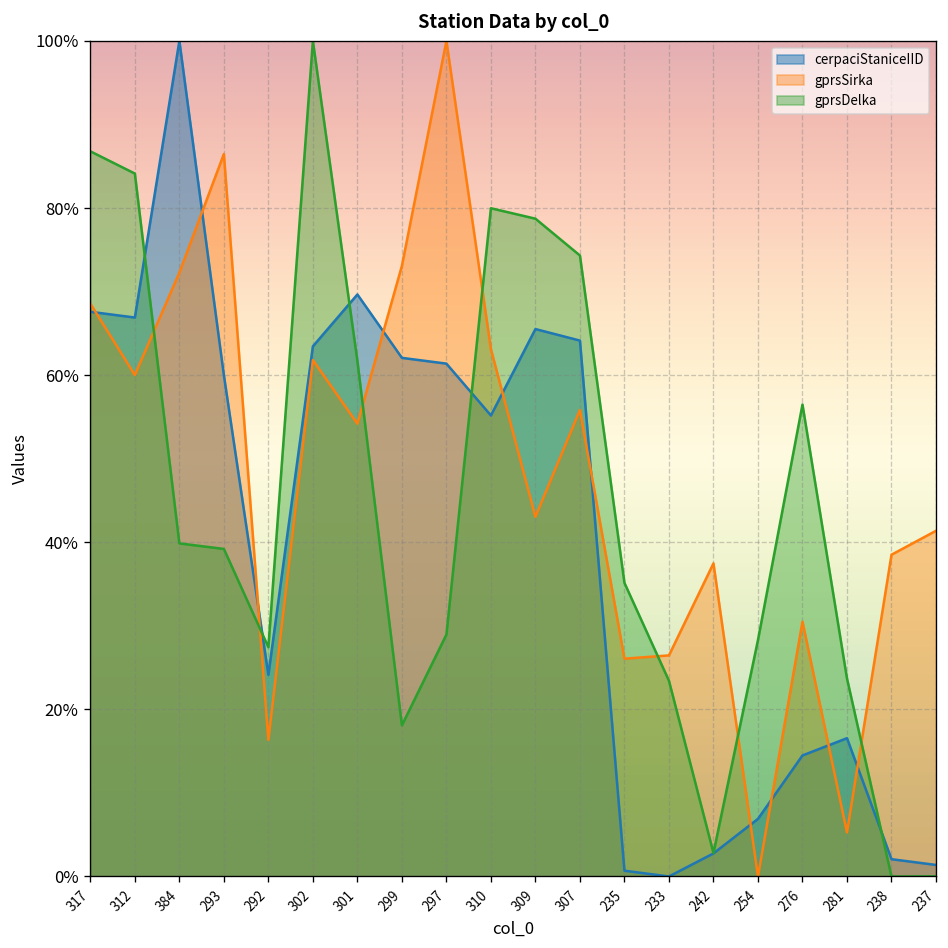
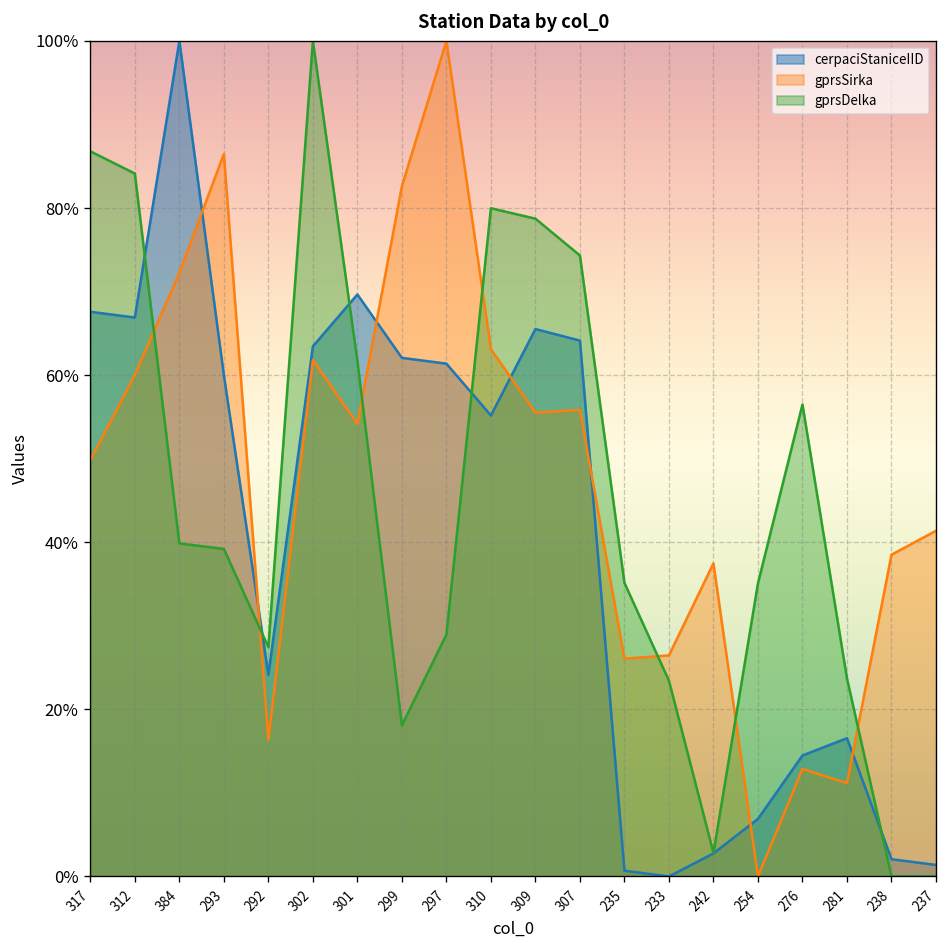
  {
    "cerpaciStaniceIID": {
      "317": "68%",
      "312": "67%",
      "384": "100%",
      "293": "60%",
      "292": "24%",
      "302": "63%",
      "301": "70%",
      "299": "62%",
      "297": "61%",
      "310": "55%",
      "309": "66%",
      "307": "64%",
      "235": "1%",
      "233": "0%",
      "254": "7%",
      "276": "14%",
      "281": "17%",
      "238": "2%",
      "237": "1%"
    },
    "gprsSirka": {
-     "317": "69%",
+     "317": "50%",
      "312": "60%",
      "384": "72%",
      "293": "86%",
      "292": "16%",
      "302": "62%",
      "301": "54%",
-     "299": "73%",
+     "299": "83%",
      "297": "100%",
      "310": "63%",
-     "309": "43%",
+     "309": "56%",
      "307": "56%",
      "235": "26%",
      "233": "26%",
      "242": "37%",
      "254": "0%",
-     "276": "30%",
-     "281": "5%",
+     "276": "13%",
+     "281": "11%",
      "238": "39%",
      "237": "41%"
    },
    "gprsDelka": {
      "317": "87%",
      "312": "84%",
      "384": "40%",
      "293": "39%",
      "292": "27%",
      "302": "100%",
      "301": "62%",
      "299": "18%",
      "297": "29%",
      "310": "80%",
      "309": "79%",
      "307": "74%",
      "235": "35%",
      "233": "23%",
-     "254": "28%",
+     "254": "35%",
      "276": "56%",
      "281": "24%",
      "238": "0%",
      "237": "0%"
    }
  }
